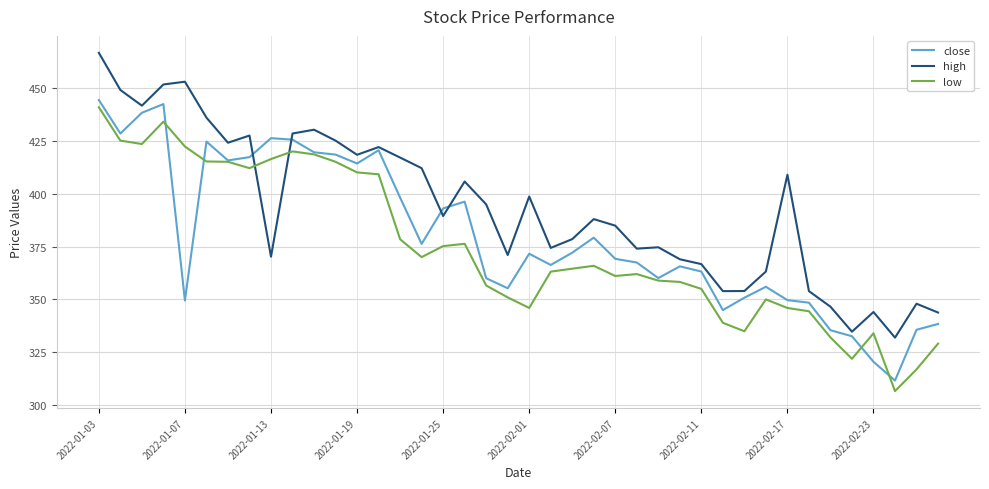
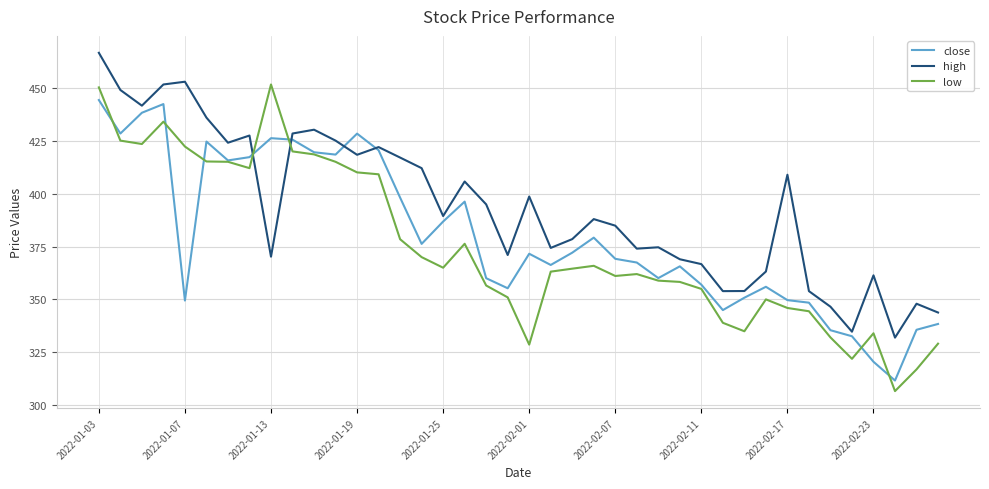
  {
    "close": {
      "2022-01-03": 444,
      "2022-01-07": 350,
      "2022-01-13": 426,
-     "2022-01-19": 414,
-     "2022-01-25": 393,
+     "2022-01-19": 428,
+     "2022-01-25": 387,
      "2022-02-01": 372,
      "2022-02-07": 369,
-     "2022-02-11": 363,
+     "2022-02-11": 357,
      "2022-02-17": 350,
      "2022-02-23": 321
    },
    "high": {
      "2022-01-03": 466,
      "2022-01-07": 453,
      "2022-01-13": 370,
      "2022-01-19": 418,
      "2022-01-25": 389,
      "2022-02-01": 399,
      "2022-02-07": 385,
      "2022-02-11": 367,
      "2022-02-17": 409,
-     "2022-02-23": 344
+     "2022-02-23": 361
    },
    "low": {
-     "2022-01-03": 441,
+     "2022-01-03": 450,
      "2022-01-07": 422,
-     "2022-01-13": 416,
+     "2022-01-13": 452,
      "2022-01-19": 410,
-     "2022-01-25": 375,
-     "2022-02-01": 346,
+     "2022-01-25": 365,
+     "2022-02-01": 329,
      "2022-02-07": 361,
      "2022-02-11": 355,
      "2022-02-17": 346,
      "2022-02-23": 334
    }
  }
